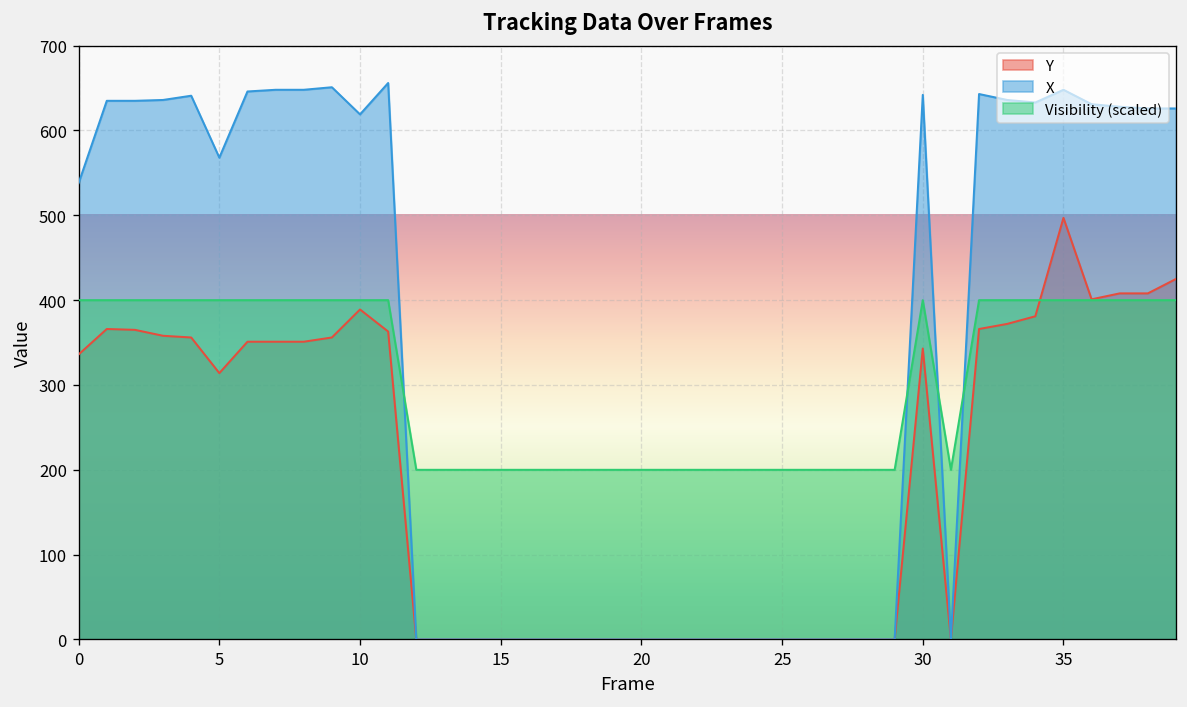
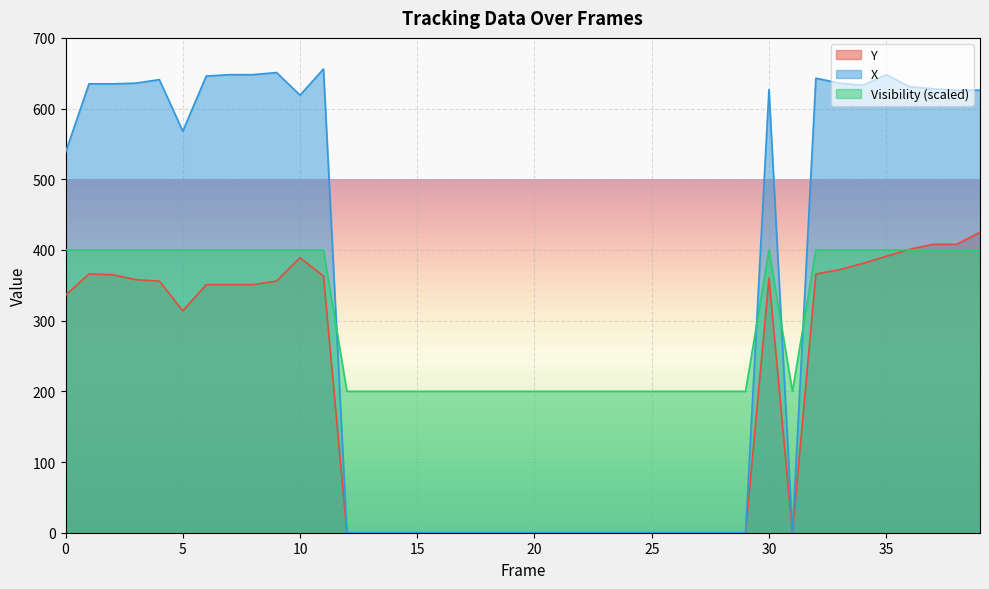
  {
    "Y": {
      "0": 340,
      "5": 310,
      "10": 390,
-     "30": 340,
-     "35": 500
+     "30": 360,
+     "35": 390
    },
    "X": {
      "0": 540,
      "5": 570,
      "10": 620,
-     "30": 640
+     "30": 630
    },
    "Visibility (scaled)": {
      "0": 400,
      "5": 400,
      "10": 400,
      "15": 200,
      "20": 200,
      "25": 200,
      "30": 400,
      "35": 400
    }
  }
